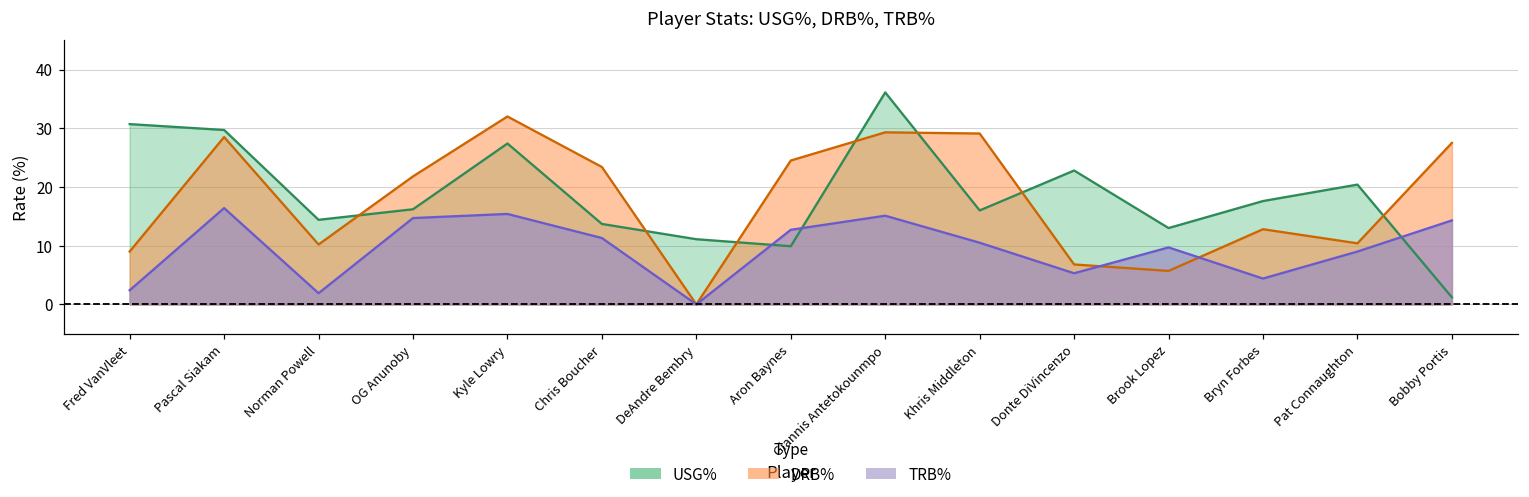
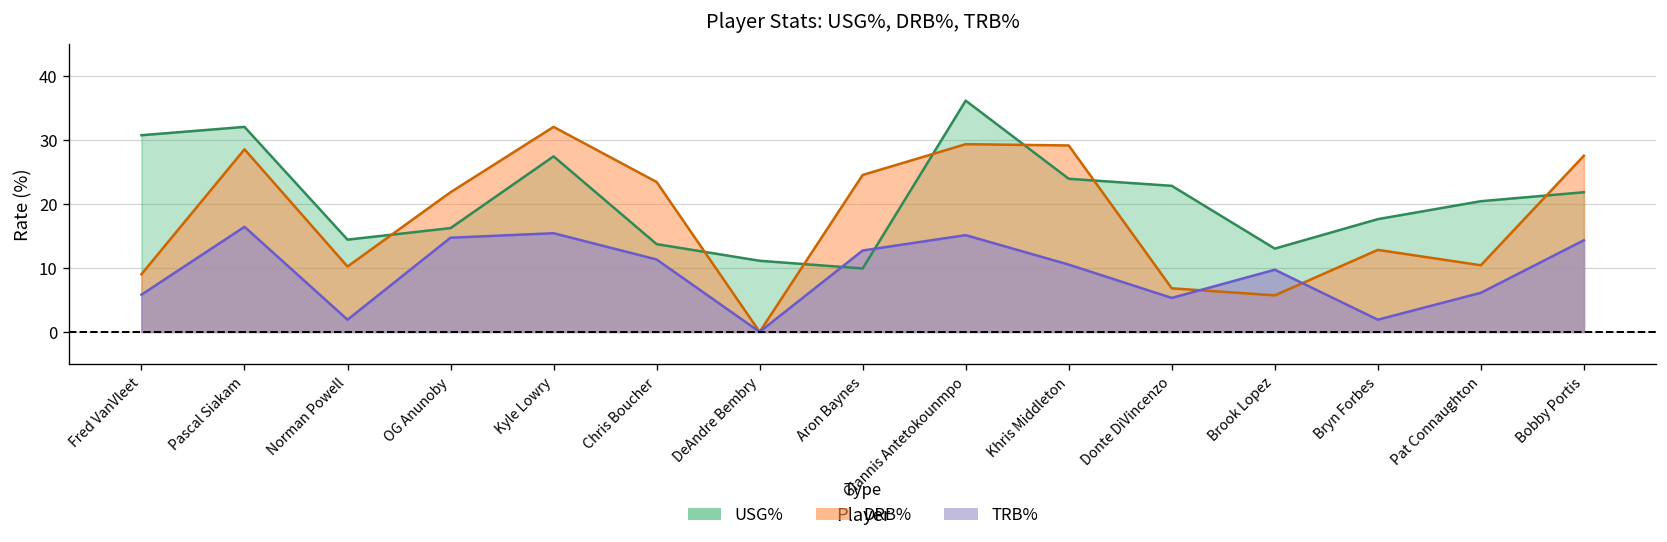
  {
    "USG%": {
      "Fred VanVleet": 31,
-     "Pascal Siakam": 30,
+     "Pascal Siakam": 32,
      "Norman Powell": 14,
      "OG Anunoby": 16,
      "Kyle Lowry": 27,
      "Chris Boucher": 14,
      "DeAndre Bembry": 11,
      "Aron Baynes": 10,
      "Giannis Antetokounmpo": 36,
-     "Khris Middleton": 16,
+     "Khris Middleton": 24,
      "Donte DiVincenzo": 23,
      "Brook Lopez": 13,
      "Bryn Forbes": 18,
      "Pat Connaughton": 20,
-     "Bobby Portis": 1
+     "Bobby Portis": 22
    },
    "DRB%": {
      "Fred VanVleet": 9,
      "Pascal Siakam": 29,
      "Norman Powell": 10,
      "OG Anunoby": 22,
      "Kyle Lowry": 32,
      "Chris Boucher": 23,
      "Aron Baynes": 25,
      "Giannis Antetokounmpo": 29,
      "Khris Middleton": 29,
      "Donte DiVincenzo": 7,
      "Brook Lopez": 6,
      "Bryn Forbes": 13,
      "Pat Connaughton": 10,
      "Bobby Portis": 28
    },
    "TRB%": {
-     "Fred VanVleet": 2,
+     "Fred VanVleet": 6,
      "Pascal Siakam": 16,
      "Norman Powell": 2,
      "OG Anunoby": 15,
      "Kyle Lowry": 15,
      "Chris Boucher": 11,
      "Aron Baynes": 13,
      "Giannis Antetokounmpo": 15,
      "Khris Middleton": 11,
      "Donte DiVincenzo": 5,
      "Brook Lopez": 10,
-     "Bryn Forbes": 4,
-     "Pat Connaughton": 9,
+     "Bryn Forbes": 2,
+     "Pat Connaughton": 6,
      "Bobby Portis": 14
    }
  }
